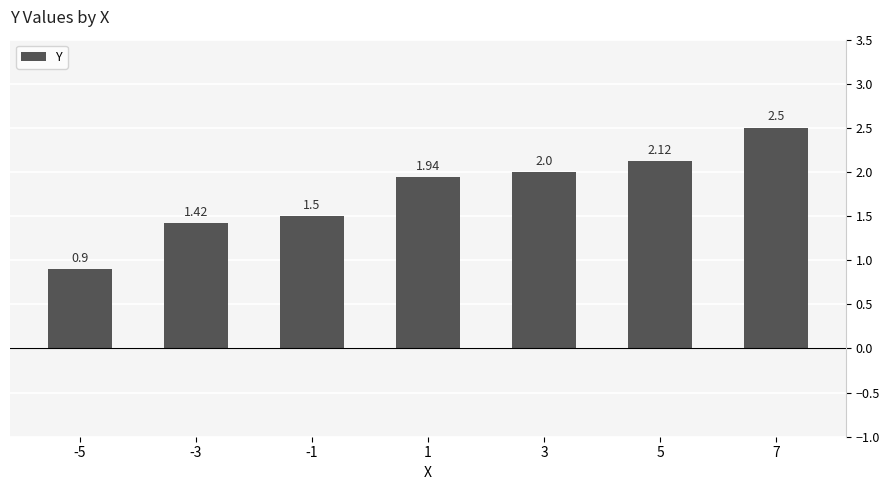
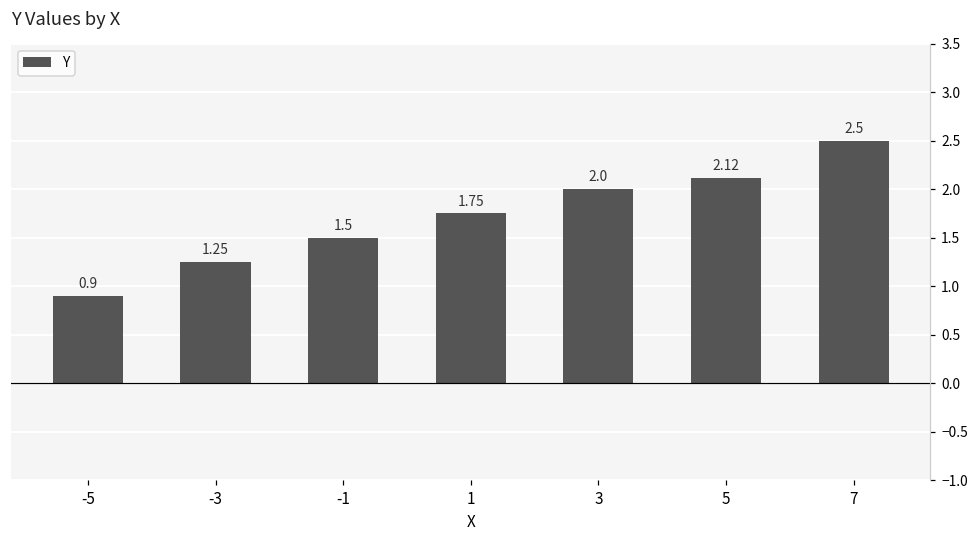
  {
    "-5": 0.9,
-   "-3": 1.42,
+   "-3": 1.25,
    "-1": 1.5,
-   "1": 1.94,
+   "1": 1.75,
    "3": 2.0,
    "5": 2.12,
    "7": 2.5
  }
